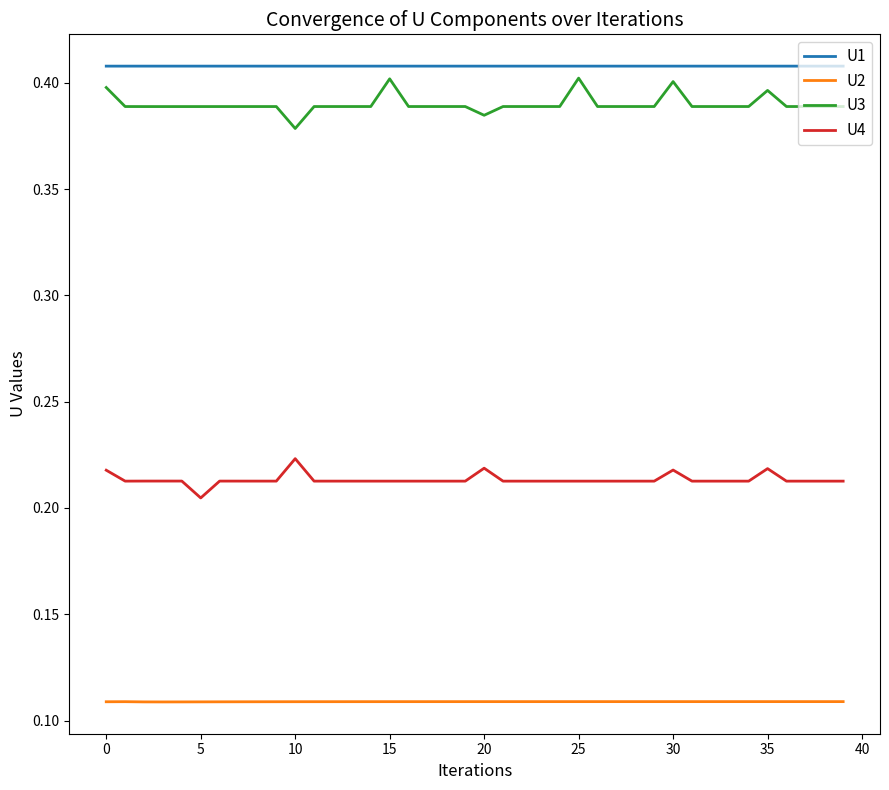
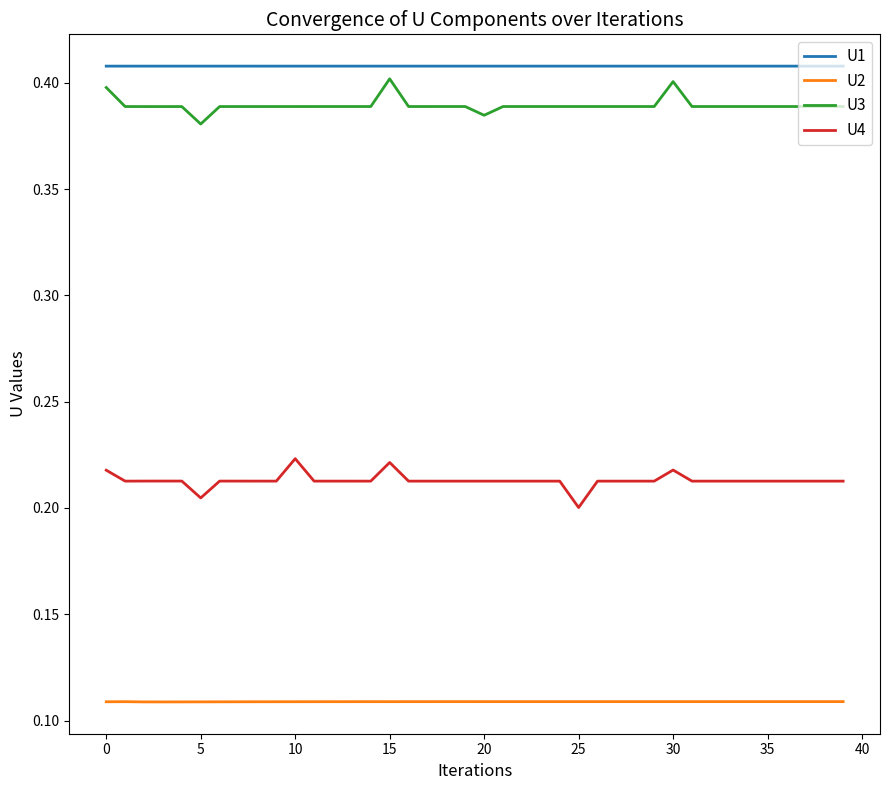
  {
    "U1": {
      "0": 0.408,
      "5": 0.408,
      "10": 0.408,
      "15": 0.408,
      "20": 0.408,
      "25": 0.408,
      "30": 0.408,
      "35": 0.408
    },
    "U2": {
      "0": 0.109,
      "5": 0.109,
      "10": 0.109,
      "15": 0.109,
      "20": 0.109,
      "25": 0.109,
      "30": 0.109,
      "35": 0.109
    },
    "U3": {
      "0": 0.398,
-     "5": 0.389,
-     "10": 0.378,
+     "5": 0.381,
+     "10": 0.389,
      "15": 0.402,
      "20": 0.385,
-     "25": 0.402,
+     "25": 0.389,
      "30": 0.401,
-     "35": 0.396
+     "35": 0.389
    },
    "U4": {
      "0": 0.218,
      "5": 0.205,
      "10": 0.223,
-     "15": 0.213,
-     "20": 0.219,
-     "25": 0.213,
+     "15": 0.221,
+     "20": 0.213,
+     "25": 0.200,
      "30": 0.218,
-     "35": 0.218
+     "35": 0.213
    }
  }
